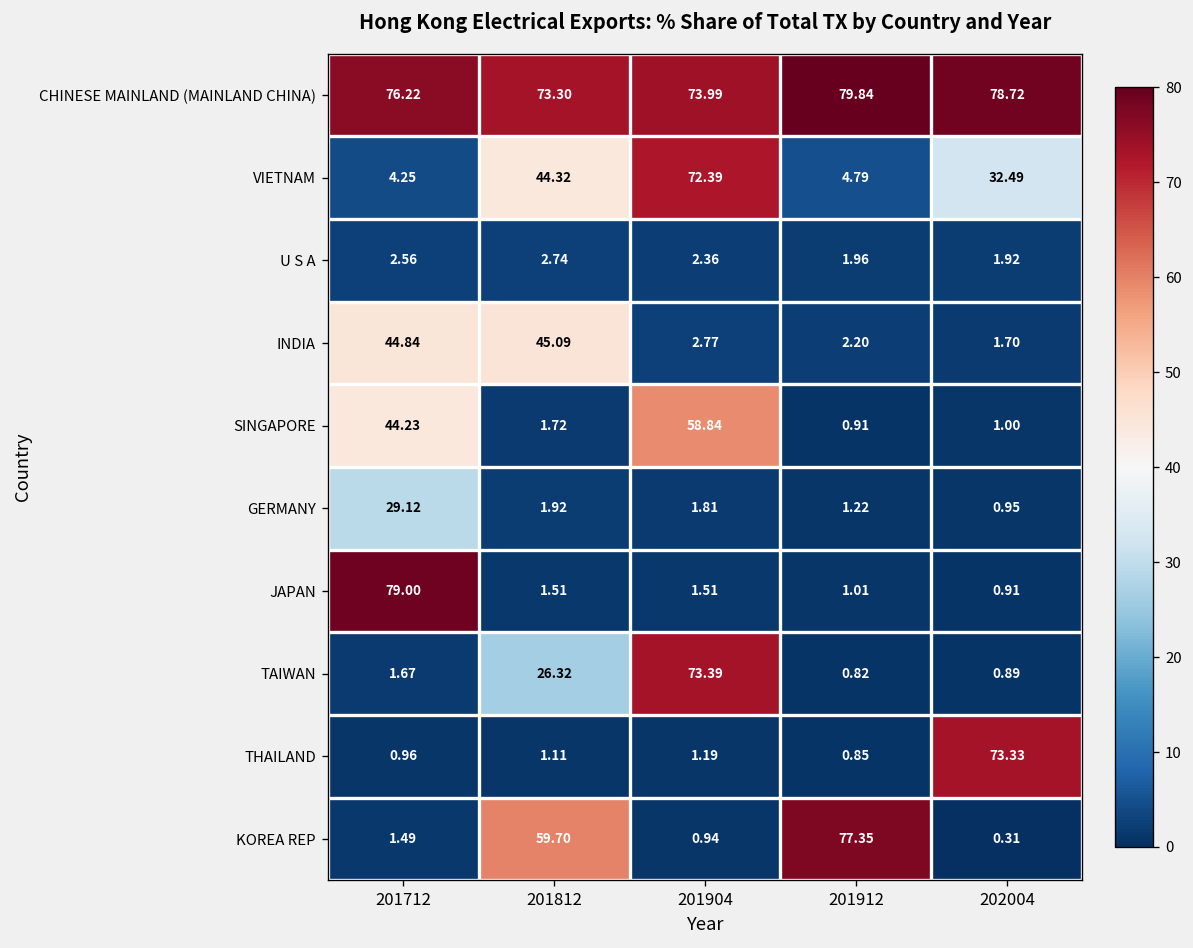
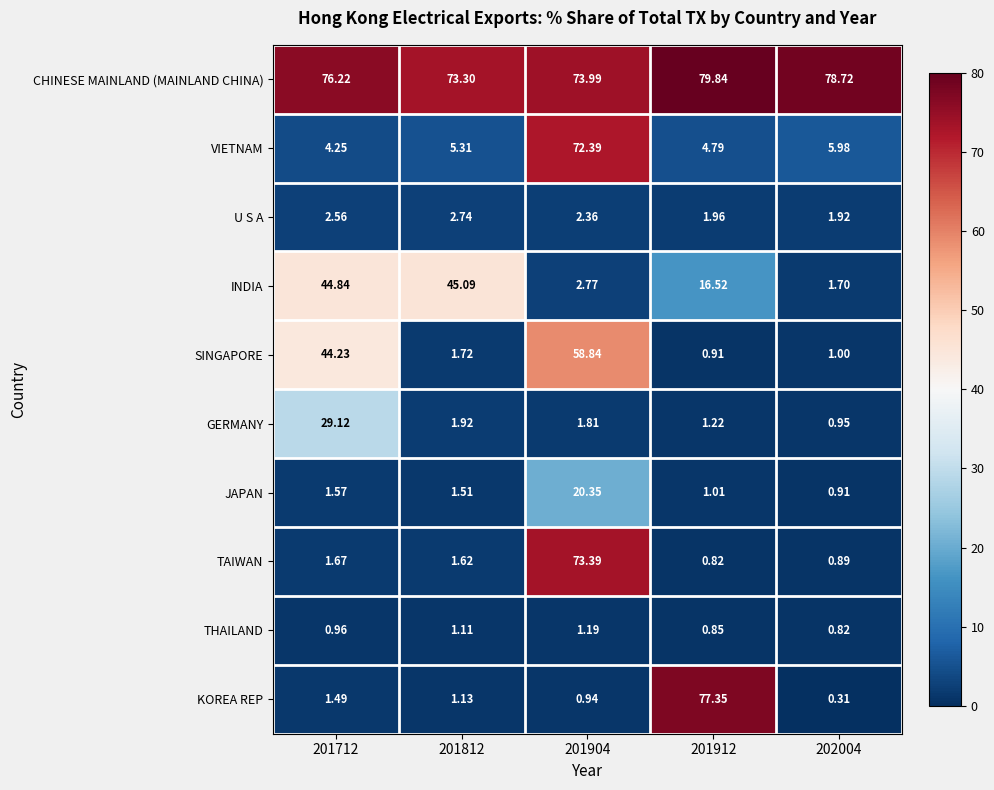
  {
    "CHINESE MAINLAND (MAINLAND CHINA)": {
      "201712": 76.22,
      "201812": 73.30,
      "201904": 73.99,
      "201912": 79.84,
      "202004": 78.72
    },
    "VIETNAM": {
      "201712": 4.25,
-     "201812": 44.32,
+     "201812": 5.31,
      "201904": 72.39,
      "201912": 4.79,
-     "202004": 32.49
+     "202004": 5.98
    },
    "U S A": {
      "201712": 2.56,
      "201812": 2.74,
      "201904": 2.36,
      "201912": 1.96,
      "202004": 1.92
    },
    "INDIA": {
      "201712": 44.84,
      "201812": 45.09,
      "201904": 2.77,
-     "201912": 2.20,
+     "201912": 16.52,
      "202004": 1.70
    },
    "SINGAPORE": {
      "201712": 44.23,
      "201812": 1.72,
      "201904": 58.84,
      "201912": 0.91,
      "202004": 1.00
    },
    "GERMANY": {
      "201712": 29.12,
      "201812": 1.92,
      "201904": 1.81,
      "201912": 1.22,
      "202004": 0.95
    },
    "JAPAN": {
-     "201712": 79.00,
+     "201712": 1.57,
      "201812": 1.51,
-     "201904": 1.51,
+     "201904": 20.35,
      "201912": 1.01,
      "202004": 0.91
    },
    "TAIWAN": {
      "201712": 1.67,
-     "201812": 26.32,
+     "201812": 1.62,
      "201904": 73.39,
      "201912": 0.82,
      "202004": 0.89
    },
    "THAILAND": {
      "201712": 0.96,
      "201812": 1.11,
      "201904": 1.19,
      "201912": 0.85,
-     "202004": 73.33
+     "202004": 0.82
    },
    "KOREA REP": {
      "201712": 1.49,
-     "201812": 59.70,
+     "201812": 1.13,
      "201904": 0.94,
      "201912": 77.35,
      "202004": 0.31
    }
  }
